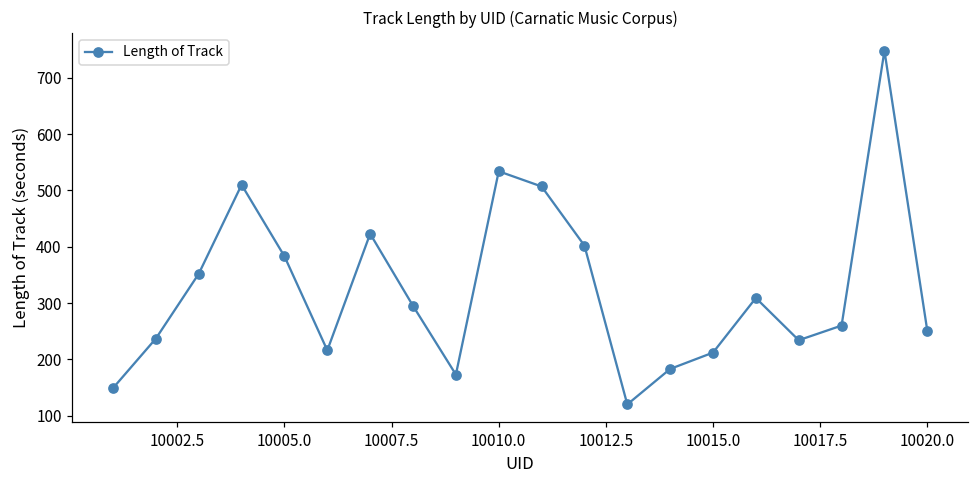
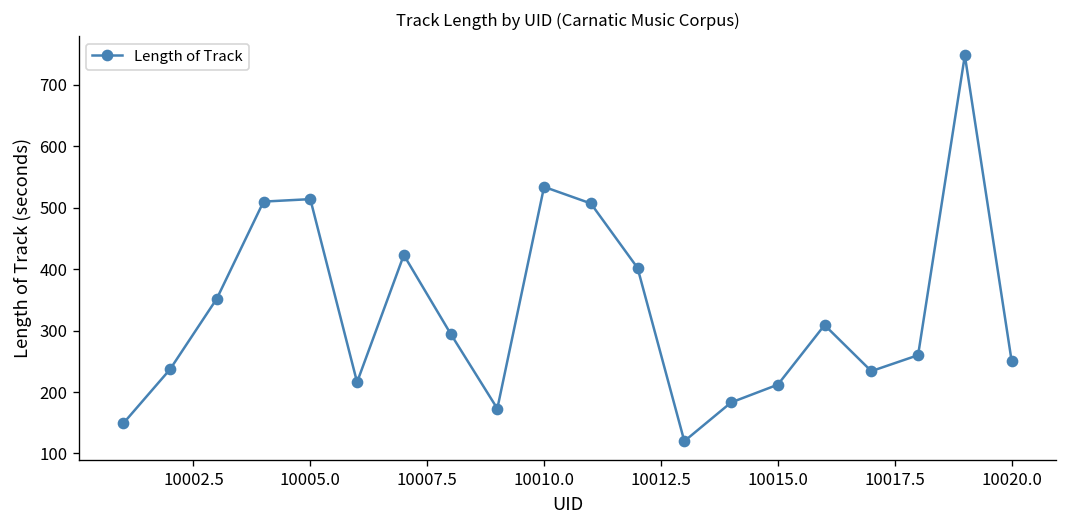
  {
-   "10005.0": 380,
+   "10005.0": 510,
    "10010.0": 530,
    "10015.0": 210,
    "10020.0": 250
  }
